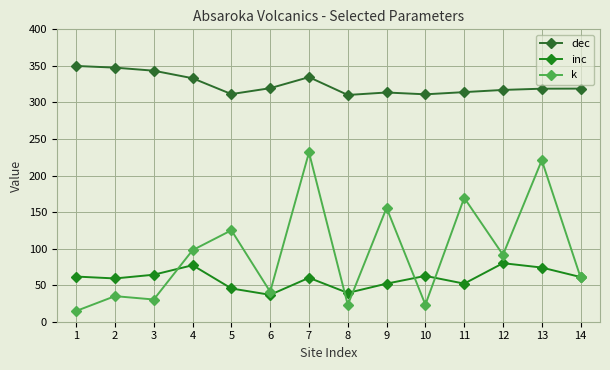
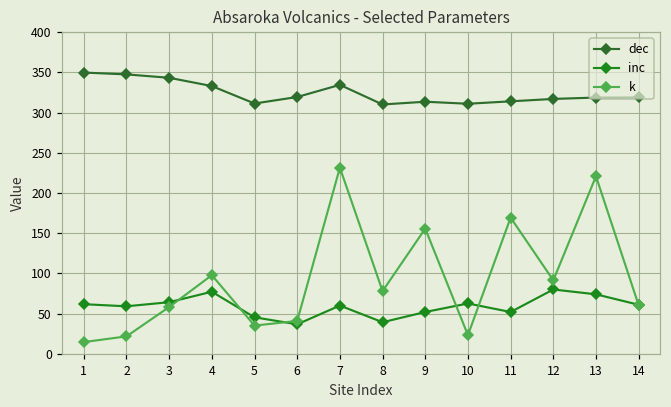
  {
    "k": {
      "1": 10,
-     "2": 40,
-     "3": 30,
+     "2": 20,
+     "3": 60,
      "4": 100,
-     "5": 130,
+     "5": 40,
      "6": 40,
      "7": 230,
-     "8": 20,
+     "8": 80,
      "9": 160,
      "10": 20,
      "11": 170,
      "12": 90,
      "13": 220
    }
  }
